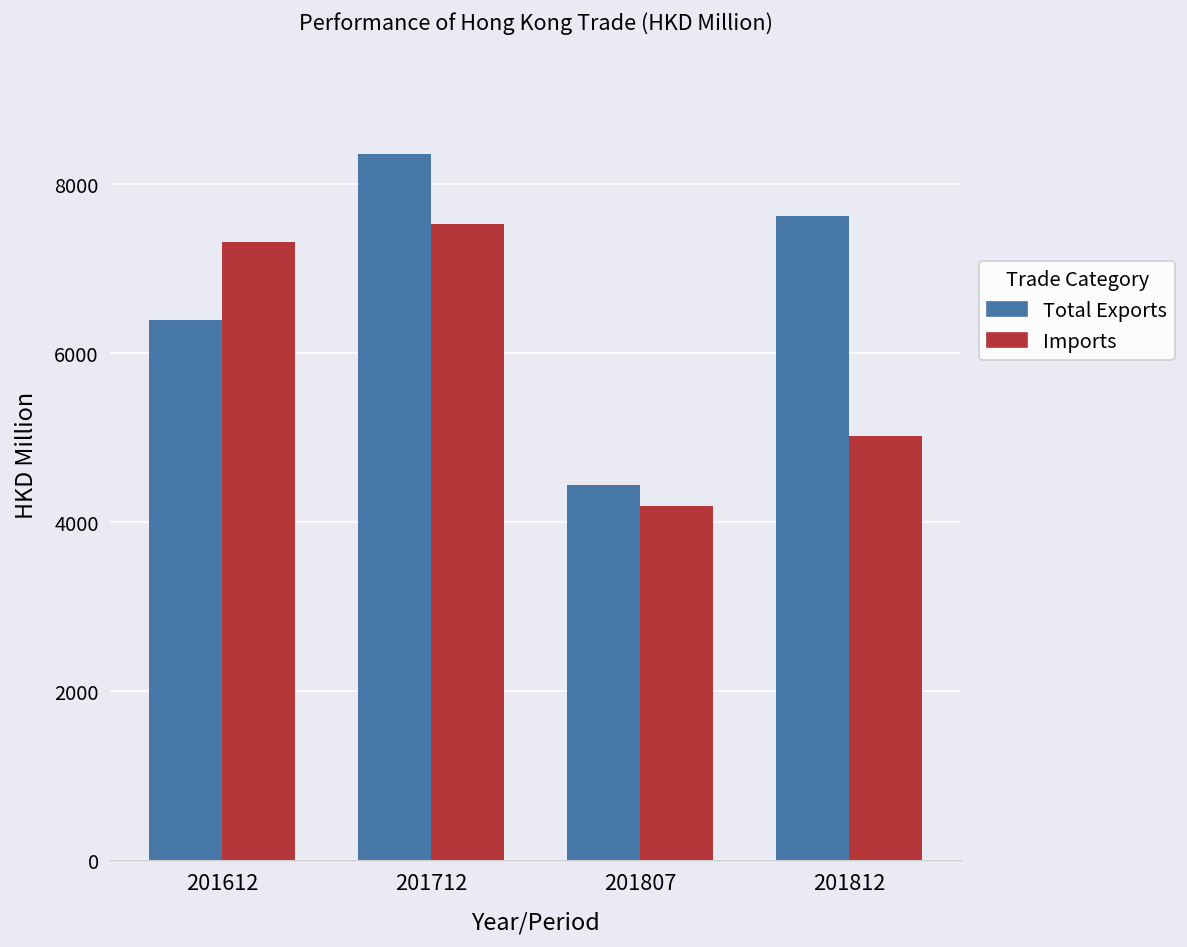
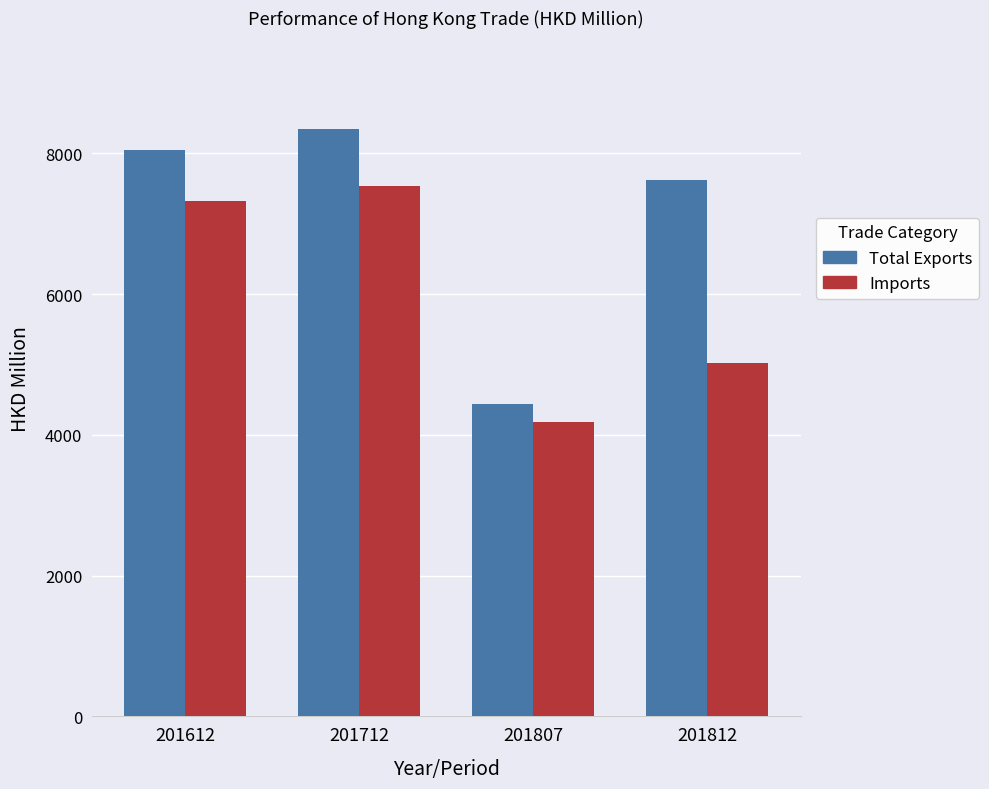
  {
    "Total Exports": {
-     "201612": 6400,
+     "201612": 8000,
      "201712": 8400,
      "201807": 4400,
      "201812": 7600
    },
    "Imports": {
      "201612": 7300,
      "201712": 7500,
      "201807": 4200,
      "201812": 5000
    }
  }
